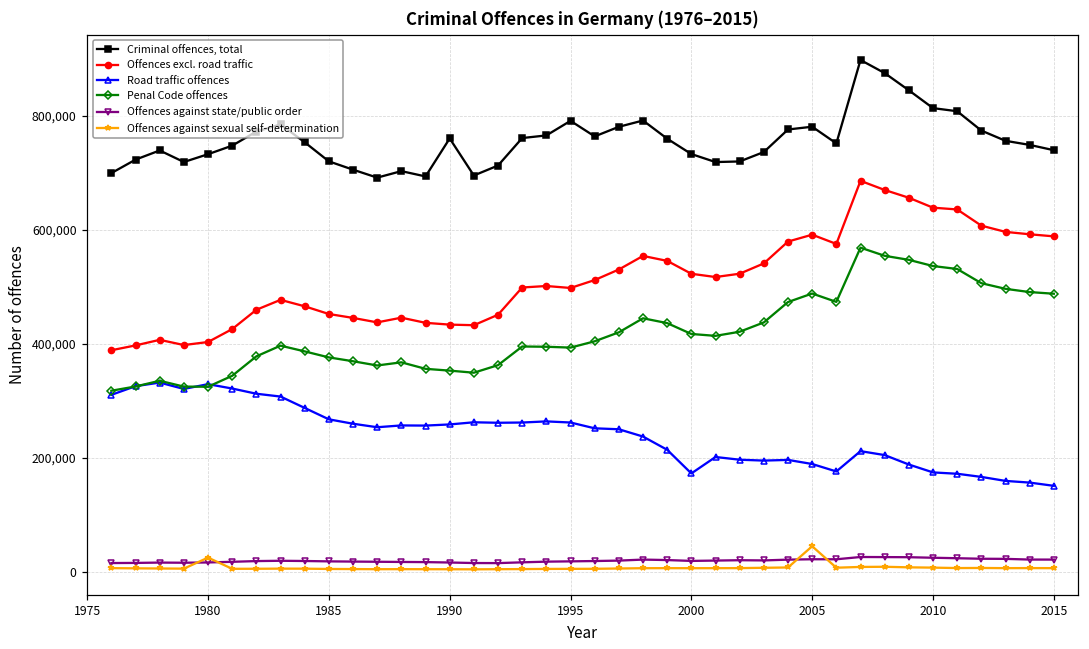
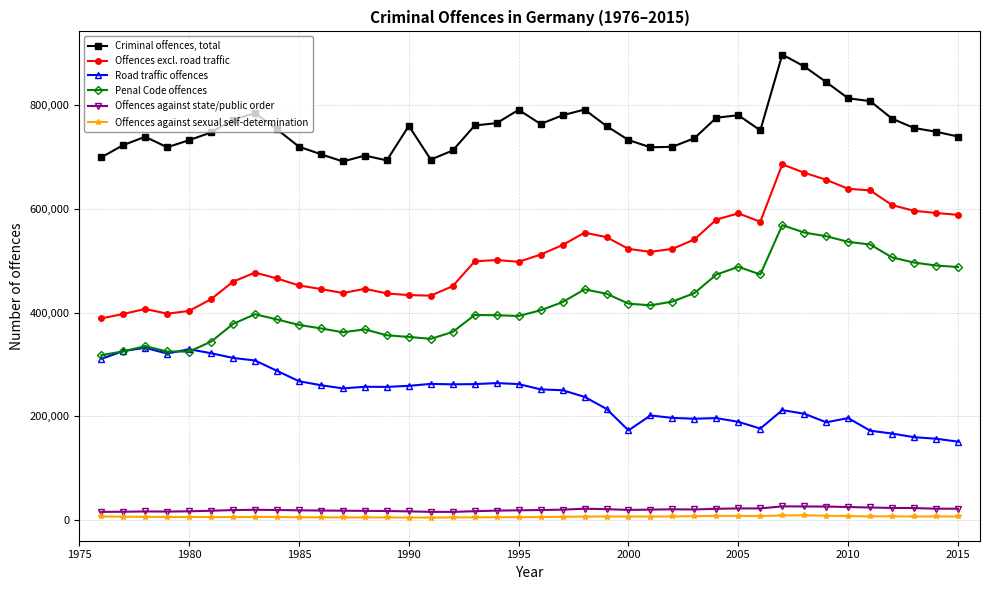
  {
    "Criminal offences, total": {
      "1980": "730,000",
      "1985": "720,000",
      "1990": "760,000",
      "1995": "790,000",
      "2000": "730,000",
      "2005": "780,000",
      "2010": "810,000",
      "2015": "740,000"
    },
    "Offences excl. road traffic": {
      "1980": "400,000",
      "1985": "450,000",
      "1990": "430,000",
      "1995": "500,000",
      "2000": "520,000",
      "2005": "590,000",
      "2010": "640,000",
      "2015": "590,000"
    },
    "Road traffic offences": {
      "1985": "270,000",
      "1990": "260,000",
      "1995": "260,000",
      "2000": "170,000",
      "2005": "190,000",
-     "2010": "170,000",
+     "2010": "200,000",
      "2015": "150,000"
    },
    "Penal Code offences": {
      "1985": "380,000",
      "1990": "350,000",
      "1995": "390,000",
      "2000": "420,000",
      "2005": "490,000",
      "2010": "540,000",
      "2015": "490,000"
    },
    "Offences against state/public order": {
      "1980": "20,000",
      "1985": "20,000",
      "1990": "20,000",
      "1995": "20,000",
      "2000": "20,000",
      "2005": "20,000",
      "2010": "20,000",
      "2015": "20,000"
    },
    "Offences against sexual self-determination": {
-     "1980": "30,000",
+     "1980": "10,000",
      "1985": "10,000",
      "1990": "0",
      "1995": "10,000",
      "2000": "10,000",
-     "2005": "50,000",
+     "2005": "10,000",
      "2010": "10,000",
      "2015": "10,000"
    }
  }
